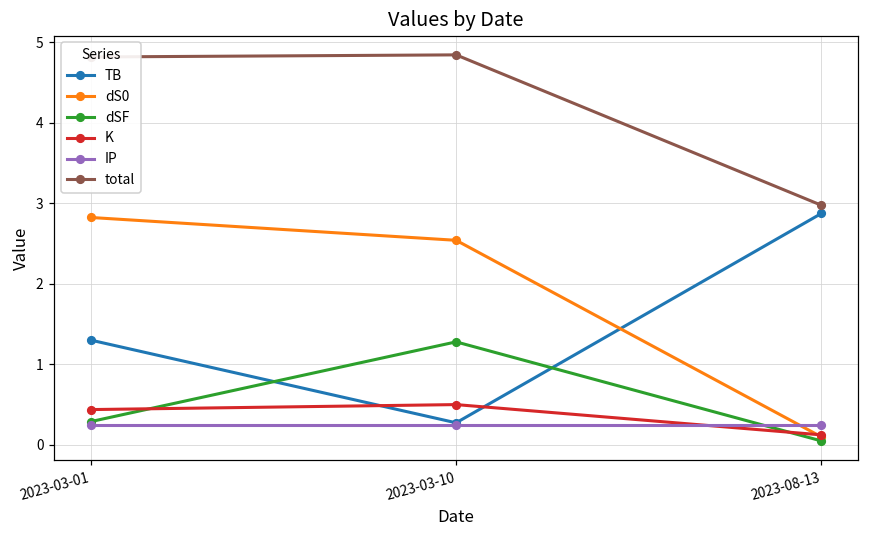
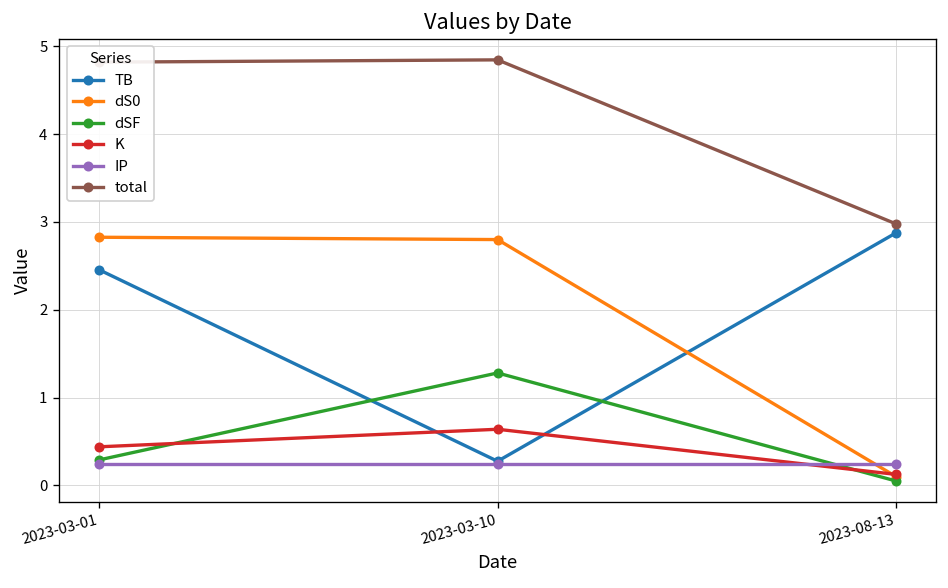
  {
    "TB": {
-     "2023-03-01": 1.3,
+     "2023-03-01": 2.5,
      "2023-08-13": 2.9
    },
    "dS0": {
      "2023-03-01": 2.8,
-     "2023-03-10": 2.5
+     "2023-03-10": 2.8
    },
    "dSF": {
      "2023-03-01": 0.3,
      "2023-03-10": 1.3,
      "2023-08-13": 0.1
    },
    "K": {
      "2023-03-01": 0.4,
-     "2023-03-10": 0.5
+     "2023-03-10": 0.6
    },
    "IP": {
      "2023-03-01": 0.2,
      "2023-08-13": 0.2
    },
    "total": {
      "2023-03-10": 4.8,
      "2023-08-13": 3.0
    }
  }
